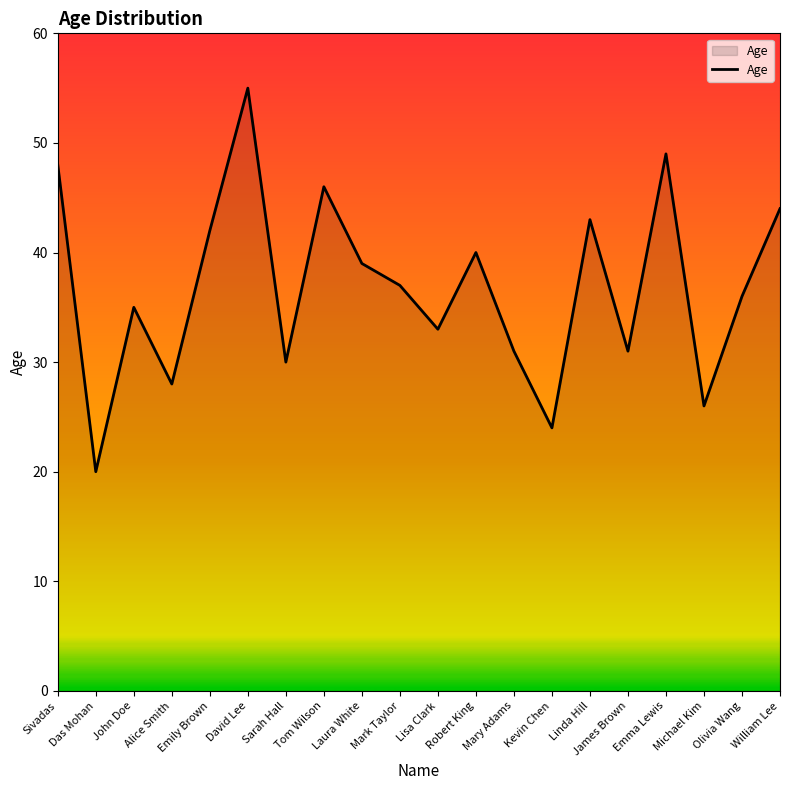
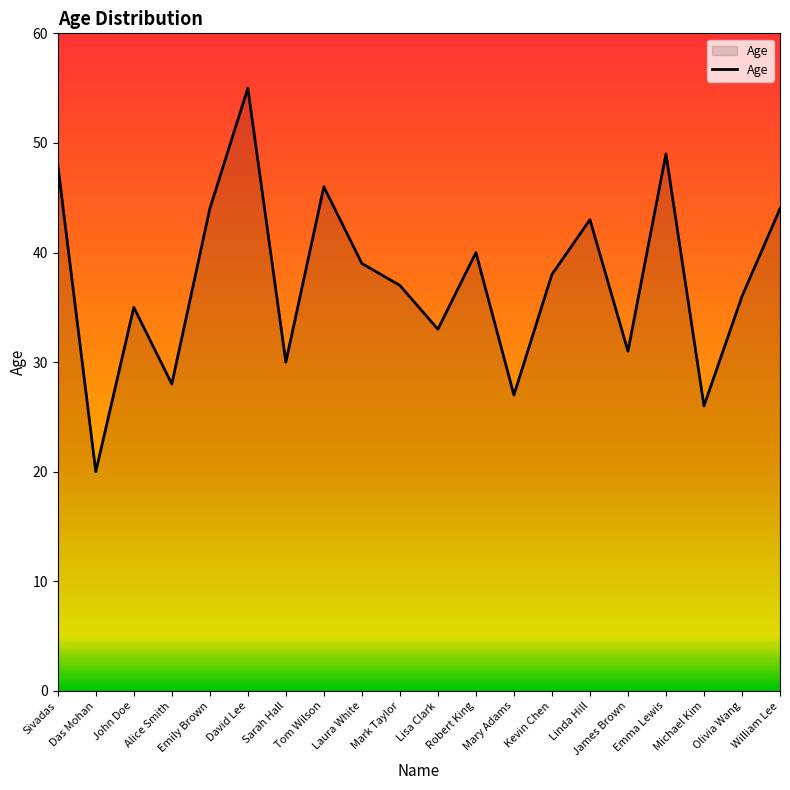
  {
    "Sivadas": 48,
    "Das Mohan": 20,
    "John Doe": 35,
    "Alice Smith": 28,
-   "Emily Brown": 42,
+   "Emily Brown": 44,
    "David Lee": 55,
    "Sarah Hall": 30,
    "Tom Wilson": 46,
    "Laura White": 39,
    "Mark Taylor": 37,
    "Lisa Clark": 33,
    "Robert King": 40,
-   "Mary Adams": 31,
-   "Kevin Chen": 24,
+   "Mary Adams": 27,
+   "Kevin Chen": 38,
    "Linda Hill": 43,
    "James Brown": 31,
    "Emma Lewis": 49,
    "Michael Kim": 26,
    "Olivia Wang": 36,
    "William Lee": 44
  }
